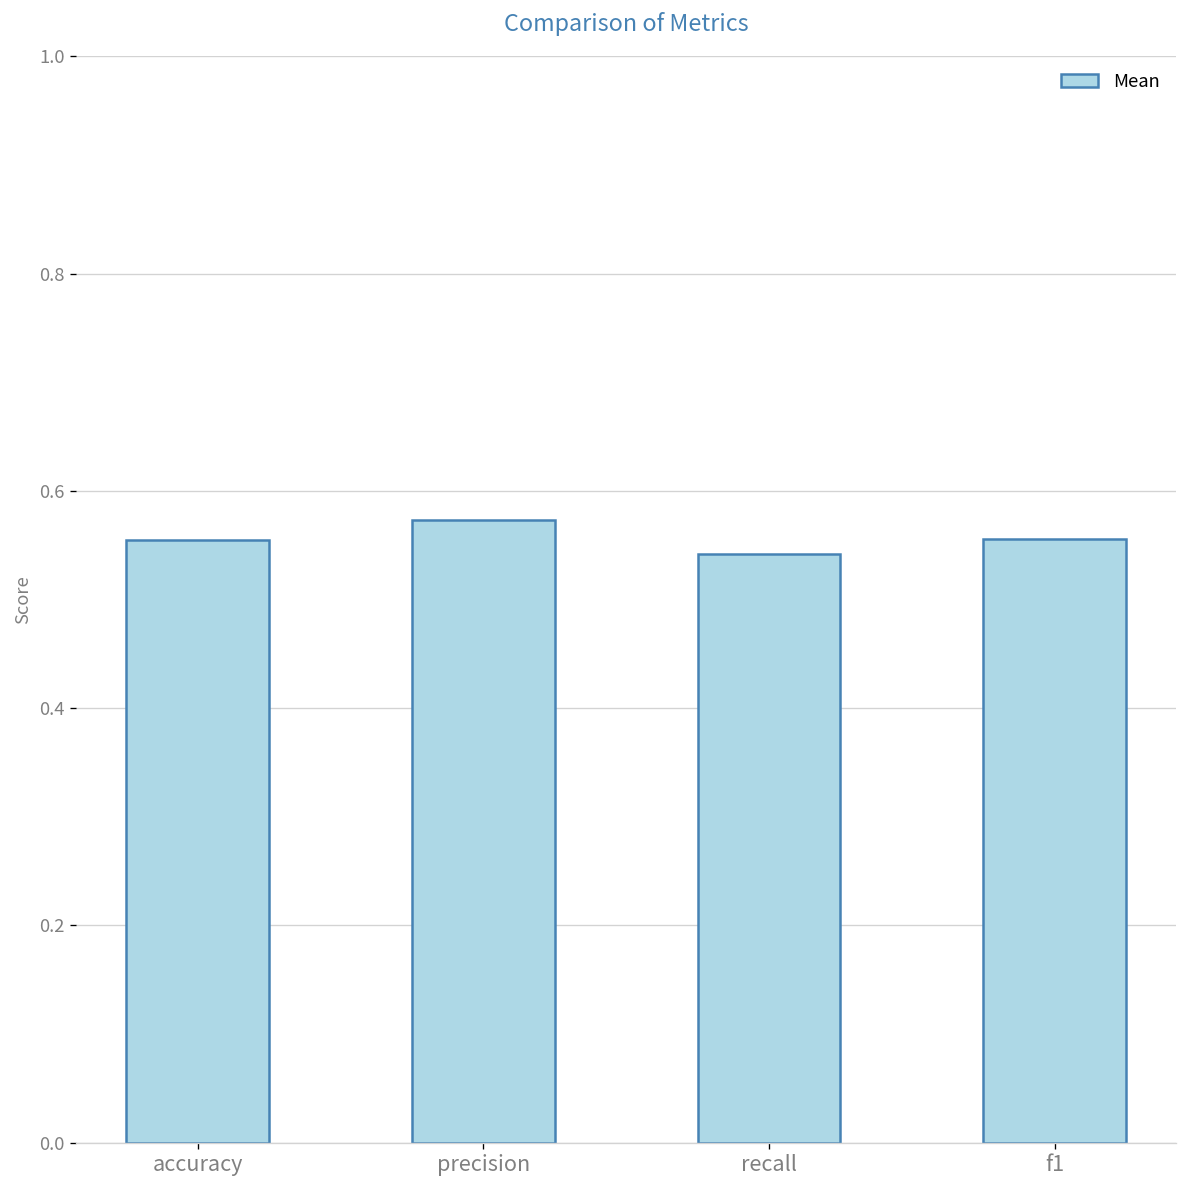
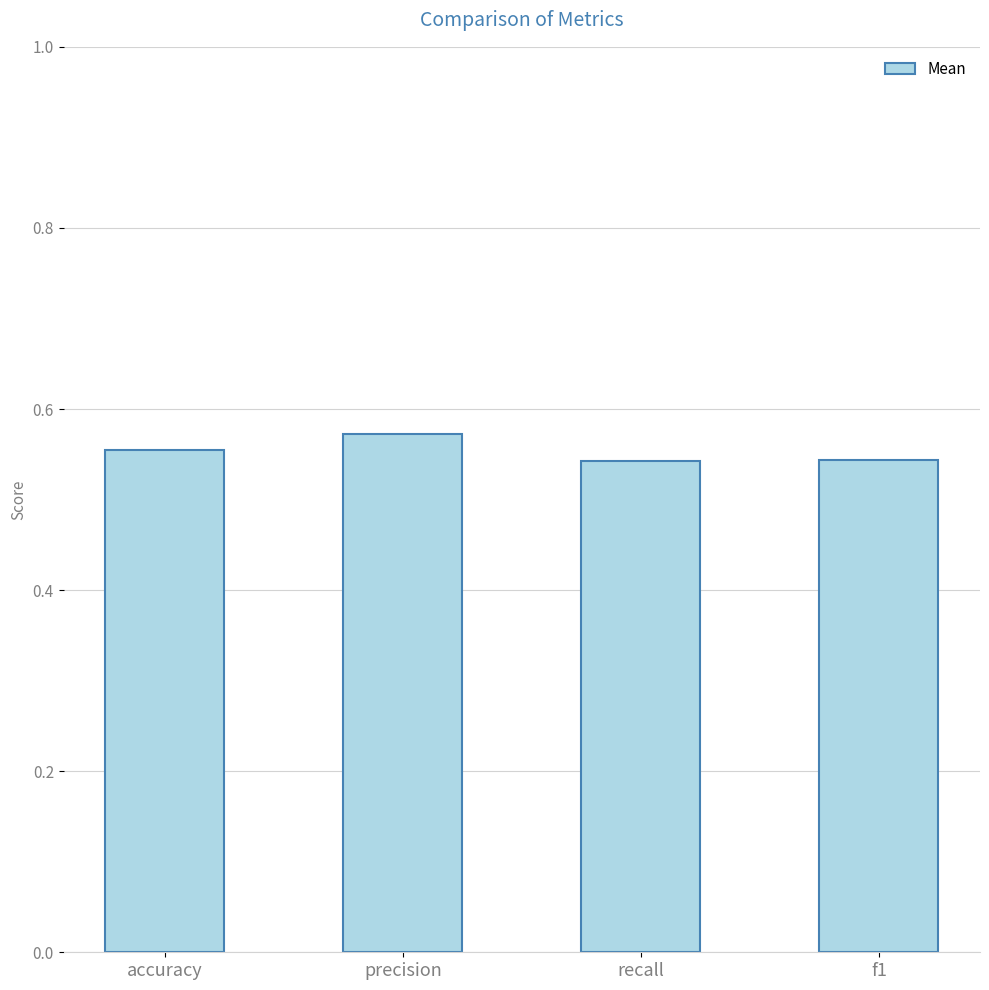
  {
    "accuracy": 0.56,
    "precision": 0.57,
    "recall": 0.54,
-   "f1": 0.56
+   "f1": 0.54
  }
